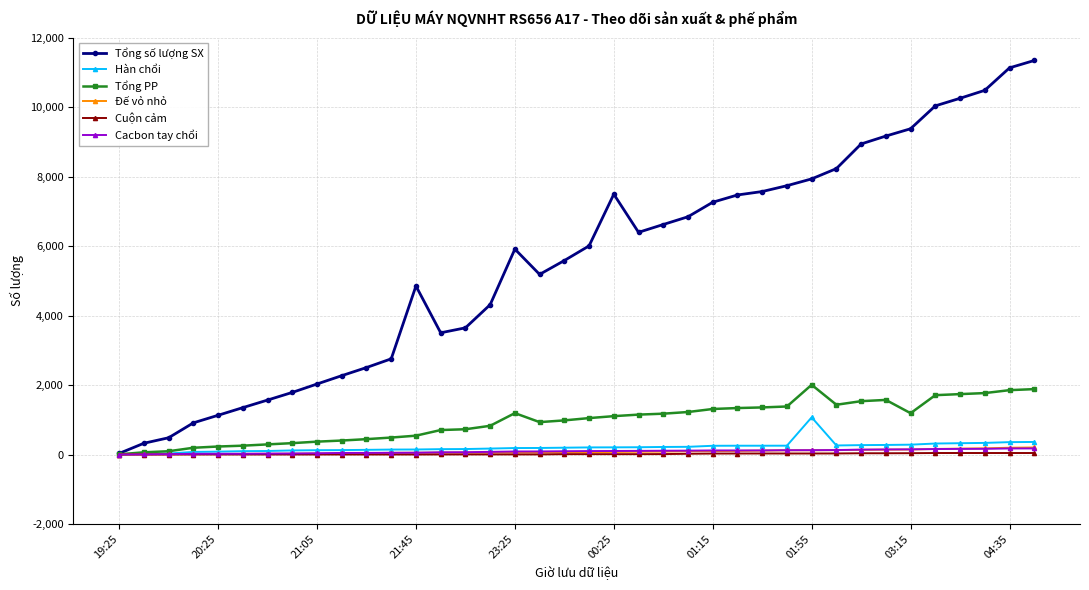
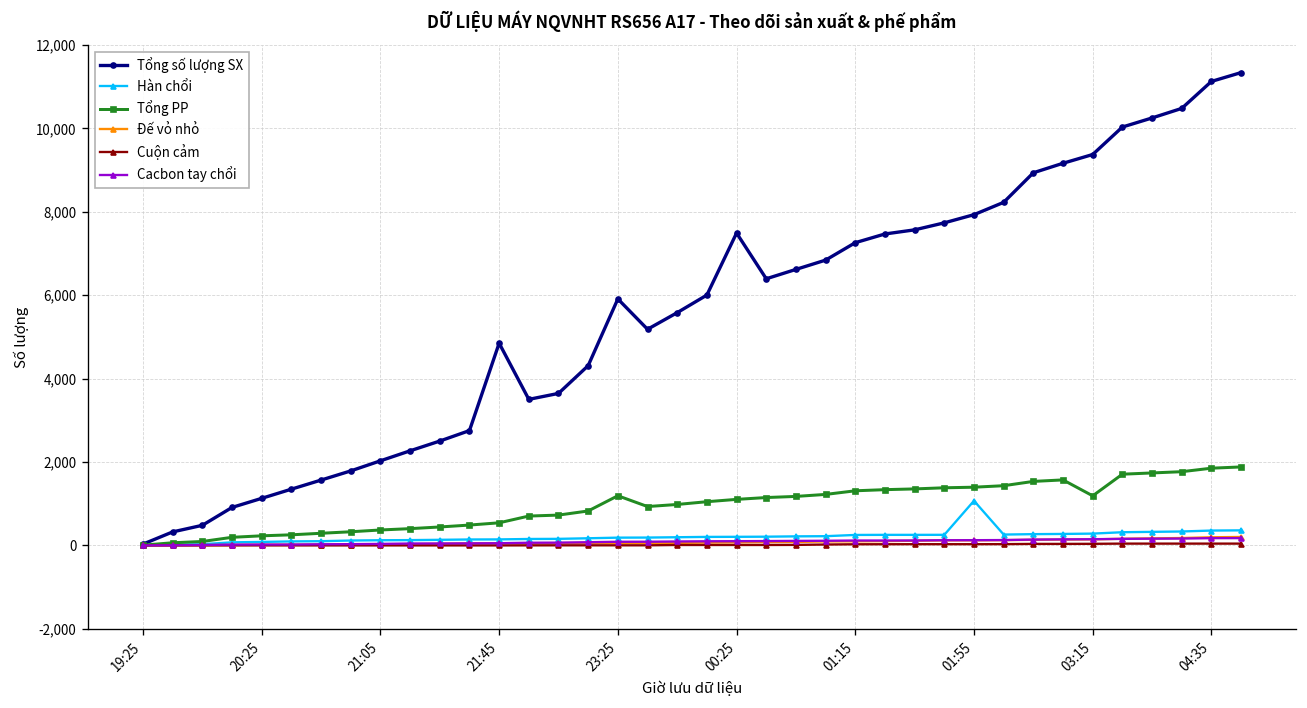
  {
    "Tổng số lượng SX": {
      "20:25": "1,100",
      "21:05": "2,000",
      "21:45": "4,900",
      "23:25": "5,900",
      "00:25": "7,500",
      "01:15": "7,300",
      "01:55": "7,900",
      "03:15": "9,400",
      "04:35": "11,100"
    },
    "Hàn chổi": {
      "21:05": "100",
      "21:45": "100",
      "23:25": "200",
      "00:25": "200",
      "01:15": "300",
      "01:55": "1,100",
      "03:15": "300",
      "04:35": "400"
    },
    "Tổng PP": {
      "20:25": "200",
      "21:05": "400",
      "21:45": "500",
      "23:25": "1,200",
      "00:25": "1,100",
      "01:15": "1,300",
-     "01:55": "2,000",
+     "01:55": "1,400",
      "03:15": "1,200",
      "04:35": "1,900"
    },
    "Cuộn cảm": {
      "01:55": "0",
      "03:15": "0",
      "04:35": "0"
    }
  }
